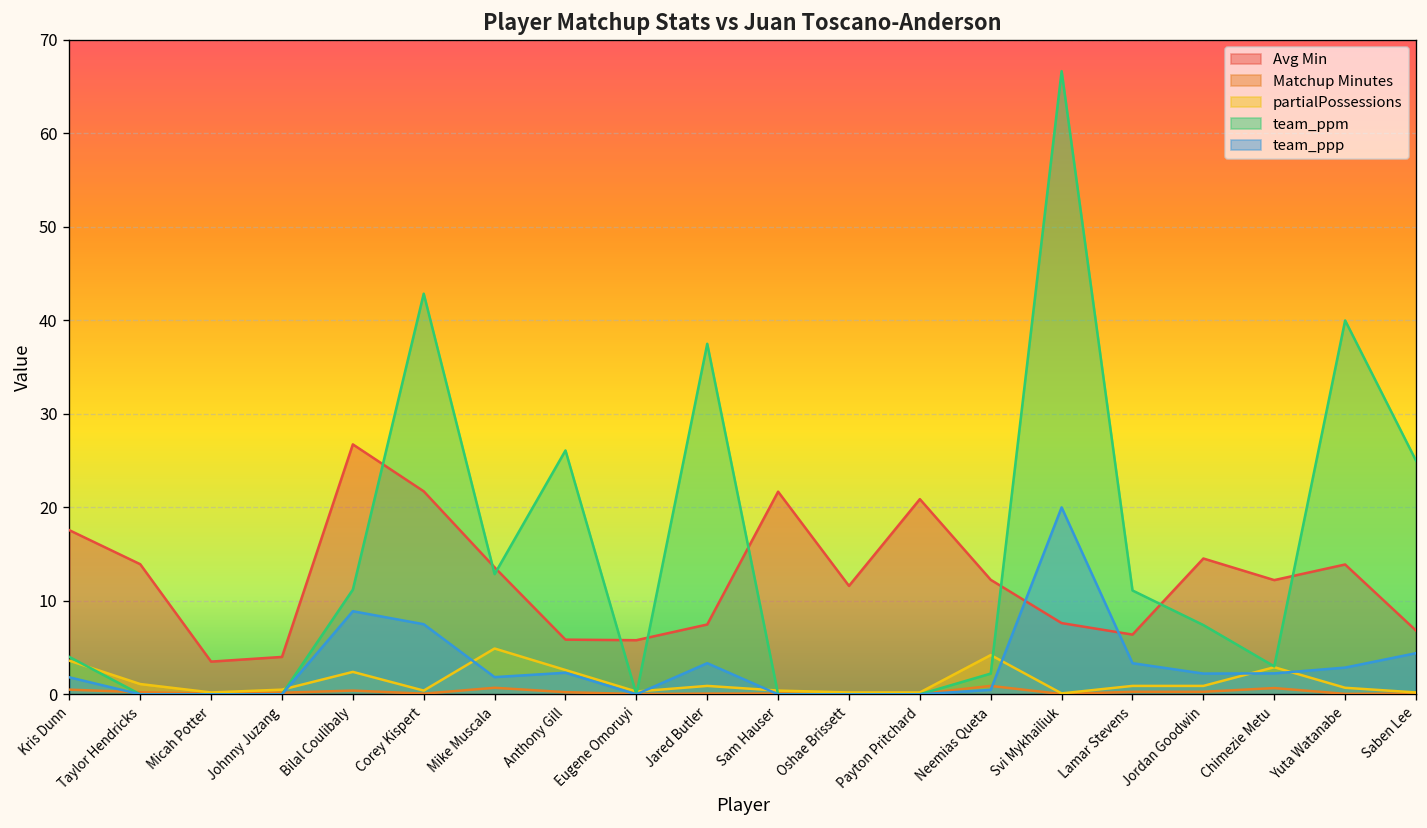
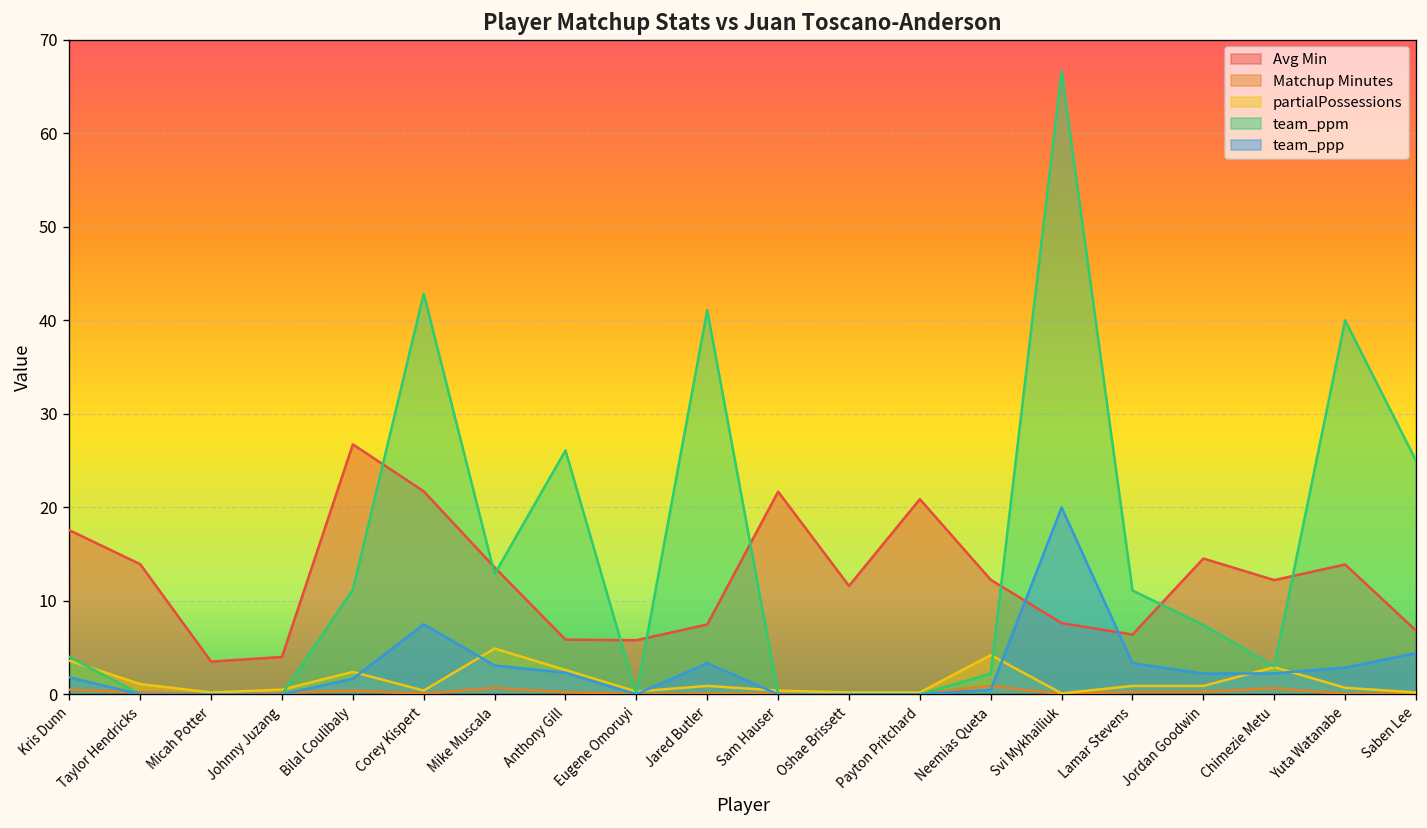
  {
    "team_ppm": {
      "Kris Dunn": 4,
      "Bilal Coulibaly": 11,
      "Corey Kispert": 43,
      "Mike Muscala": 13,
      "Anthony Gill": 26,
-     "Jared Butler": 38,
+     "Jared Butler": 41,
      "Neemias Queta": 2,
      "Svi Mykhailiuk": 67,
      "Lamar Stevens": 11,
      "Jordan Goodwin": 7,
      "Yuta Watanabe": 40,
      "Saben Lee": 25
    },
    "team_ppp": {
      "Kris Dunn": 2,
-     "Bilal Coulibaly": 9,
+     "Bilal Coulibaly": 2,
      "Corey Kispert": 8,
-     "Mike Muscala": 2,
+     "Mike Muscala": 3,
      "Jared Butler": 3,
      "Neemias Queta": 0,
      "Svi Mykhailiuk": 20,
      "Lamar Stevens": 3,
      "Jordan Goodwin": 2,
      "Chimezie Metu": 2,
      "Yuta Watanabe": 3,
      "Saben Lee": 4
    }
  }
